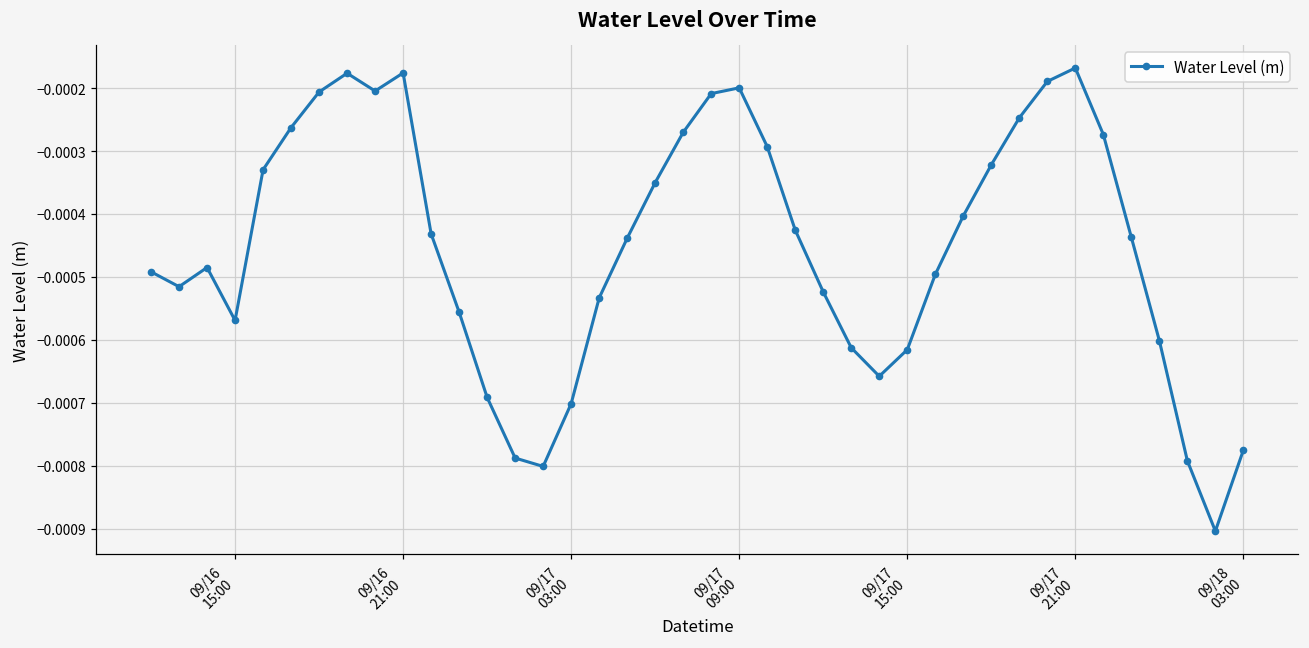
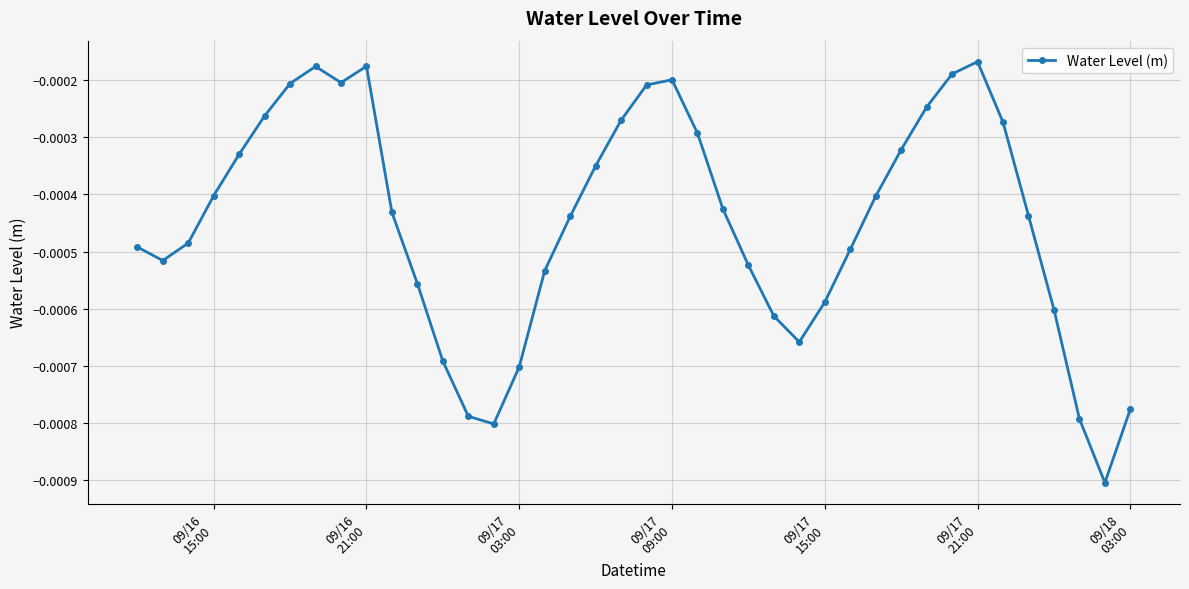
  {
-   "09/16 15:00": -0.00057,
+   "09/16 15:00": -0.00040,
    "09/16 21:00": -0.00018,
    "09/17 03:00": -0.00070,
    "09/17 09:00": -0.00020,
-   "09/17 15:00": -0.00062,
+   "09/17 15:00": -0.00059,
    "09/17 21:00": -0.00017,
    "09/18 03:00": -0.00078
  }
